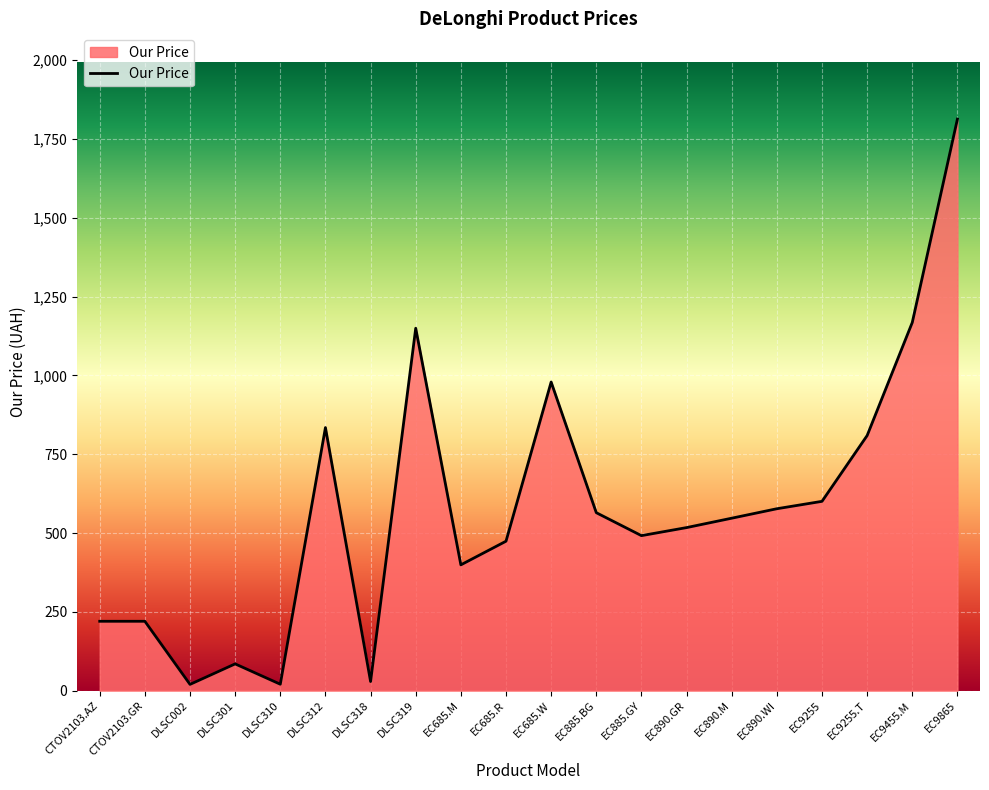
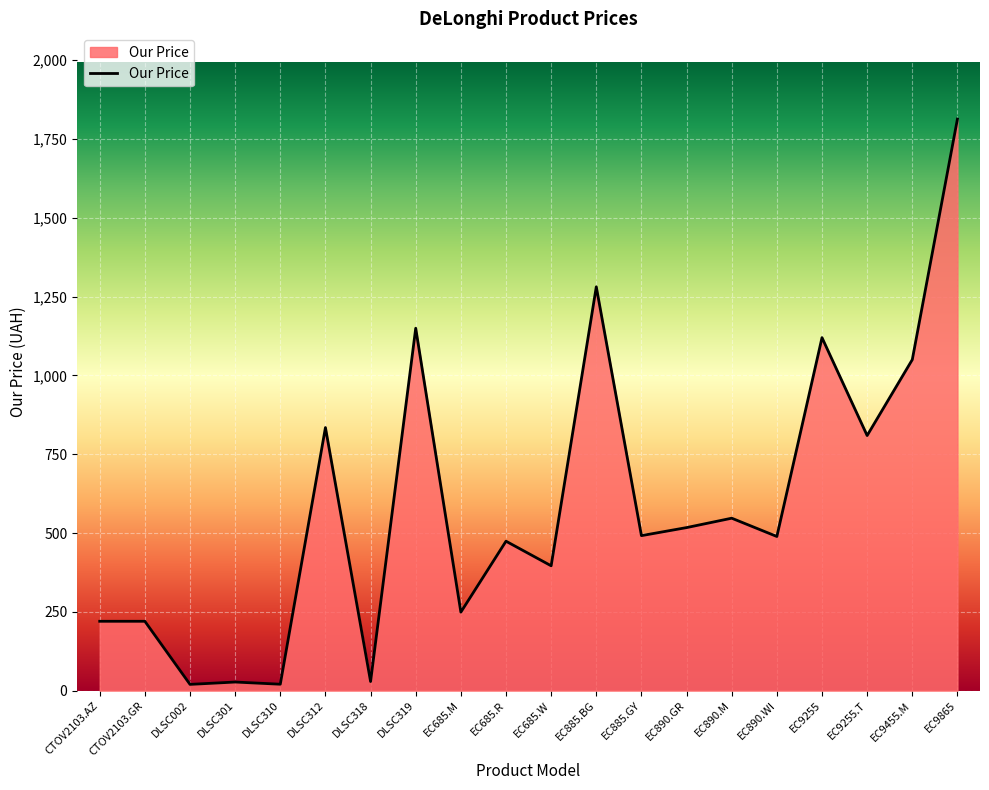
  {
    "CTOV2103.AZ": "220",
    "CTOV2103.GR": "220",
    "DLSC002": "20",
-   "DLSC301": "80",
+   "DLSC301": "30",
    "DLSC310": "20",
    "DLSC312": "830",
    "DLSC318": "30",
    "DLSC319": "1,150",
-   "EC685.M": "400",
+   "EC685.M": "250",
    "EC685.R": "470",
-   "EC685.W": "980",
-   "EC885.BG": "560",
+   "EC685.W": "400",
+   "EC885.BG": "1,280",
    "EC885.GY": "490",
    "EC890.GR": "520",
    "EC890.M": "550",
-   "EC890.WI": "580",
-   "EC9255": "600",
+   "EC890.WI": "490",
+   "EC9255": "1,120",
    "EC9255.T": "810",
-   "EC9455.M": "1,170",
+   "EC9455.M": "1,050",
    "EC9865": "1,810"
  }
